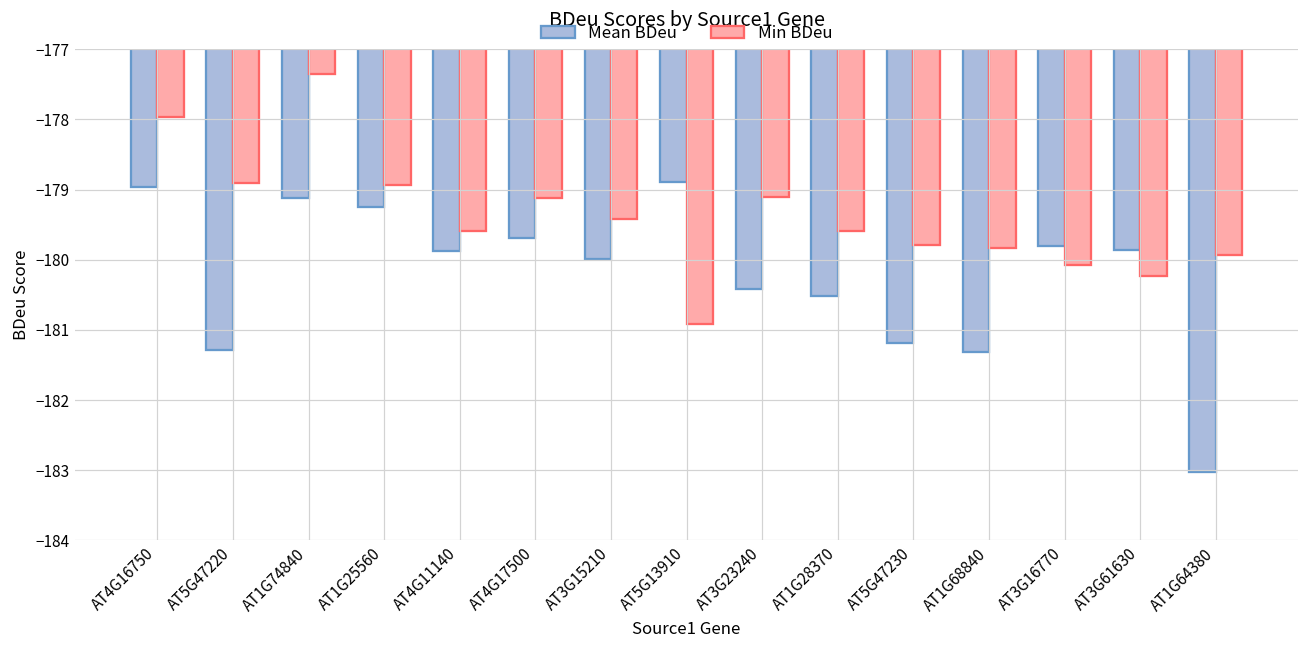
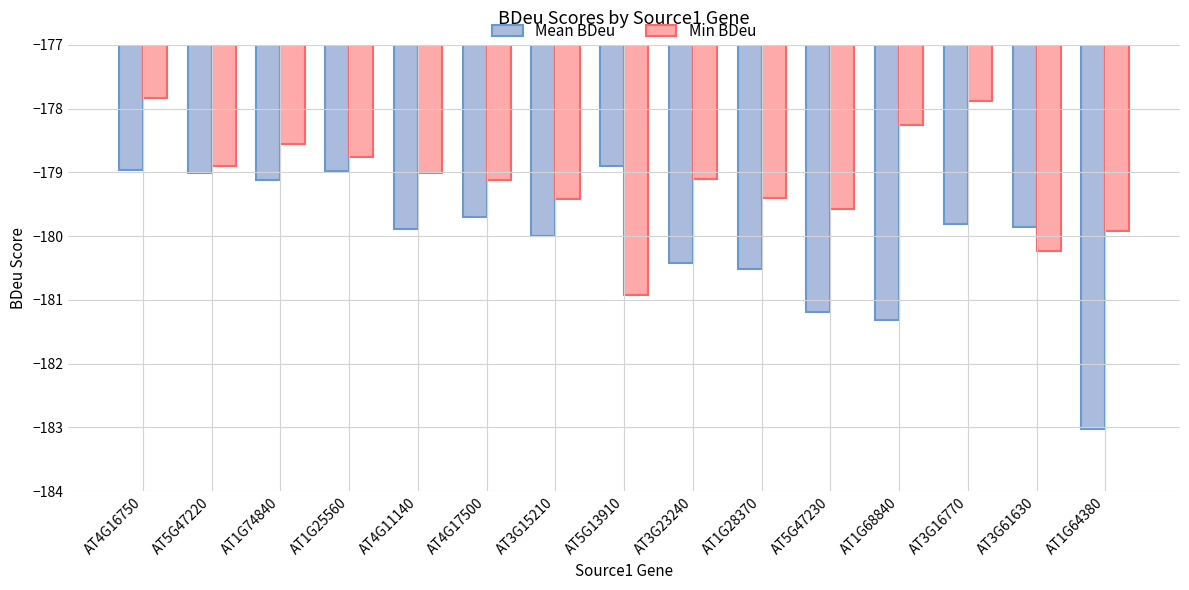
  {
    "Mean BDeu": {
      "AT4G16750": -179.0,
-     "AT5G47220": -181.3,
+     "AT5G47220": -179.0,
      "AT1G74840": -179.1,
-     "AT1G25560": -179.3,
+     "AT1G25560": -179.0,
      "AT4G11140": -179.9,
      "AT4G17500": -179.7,
      "AT3G15210": -180.0,
      "AT5G13910": -178.9,
      "AT3G23240": -180.4,
      "AT1G28370": -180.5,
      "AT5G47230": -181.2,
      "AT1G68840": -181.3,
      "AT3G16770": -179.8,
      "AT3G61630": -179.9,
      "AT1G64380": -183.0
    },
    "Min BDeu": {
-     "AT4G16750": -178.0,
+     "AT4G16750": -177.8,
      "AT5G47220": -178.9,
-     "AT1G74840": -177.3,
-     "AT1G25560": -178.9,
-     "AT4G11140": -179.6,
+     "AT1G74840": -178.6,
+     "AT1G25560": -178.8,
+     "AT4G11140": -179.0,
      "AT4G17500": -179.1,
      "AT3G15210": -179.4,
      "AT5G13910": -180.9,
      "AT3G23240": -179.1,
-     "AT1G28370": -179.6,
-     "AT5G47230": -179.8,
-     "AT1G68840": -179.8,
-     "AT3G16770": -180.1,
+     "AT1G28370": -179.4,
+     "AT5G47230": -179.6,
+     "AT1G68840": -178.3,
+     "AT3G16770": -177.9,
      "AT3G61630": -180.2,
      "AT1G64380": -179.9
    }
  }
